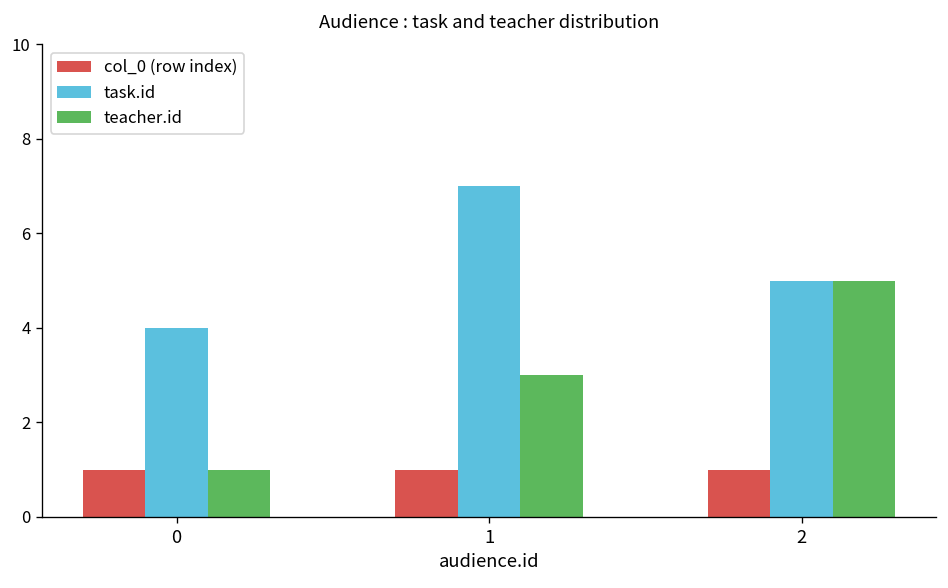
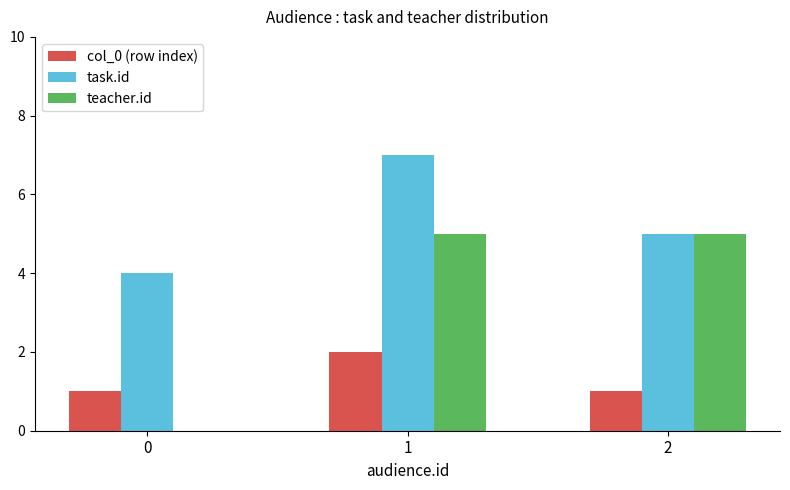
  {
    "col_0 (row index)": {
      "0": 1,
-     "1": 1,
+     "1": 2,
      "2": 1
    },
    "task.id": {
      "0": 4,
      "1": 7,
      "2": 5
    },
    "teacher.id": {
-     "0": 1,
-     "1": 3,
+     "0": 0,
+     "1": 5,
      "2": 5
    }
  }
